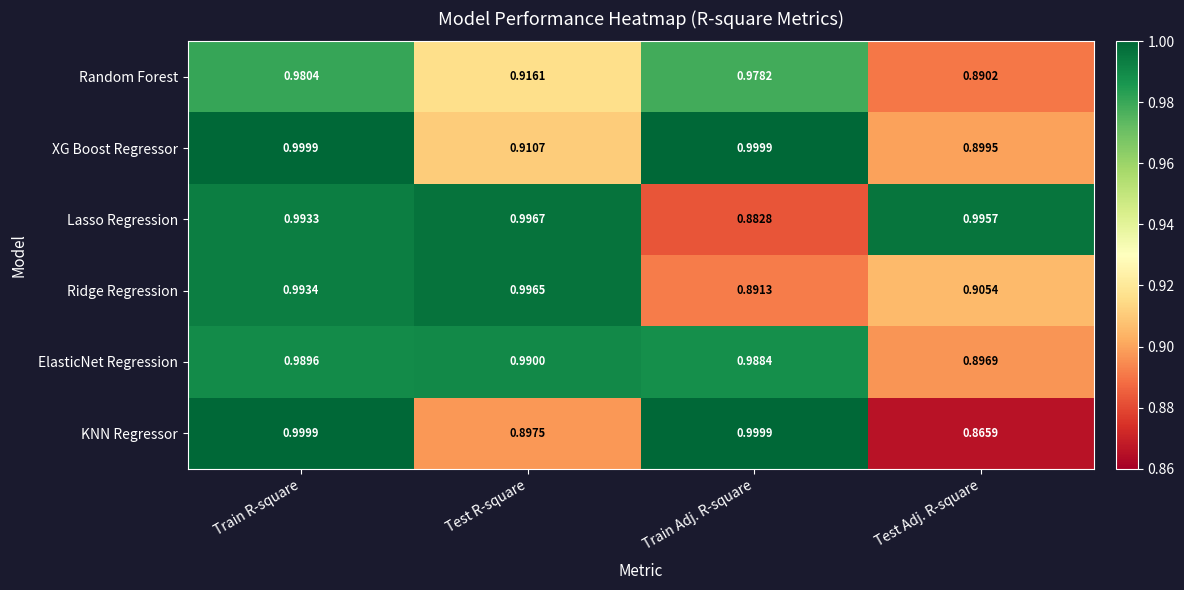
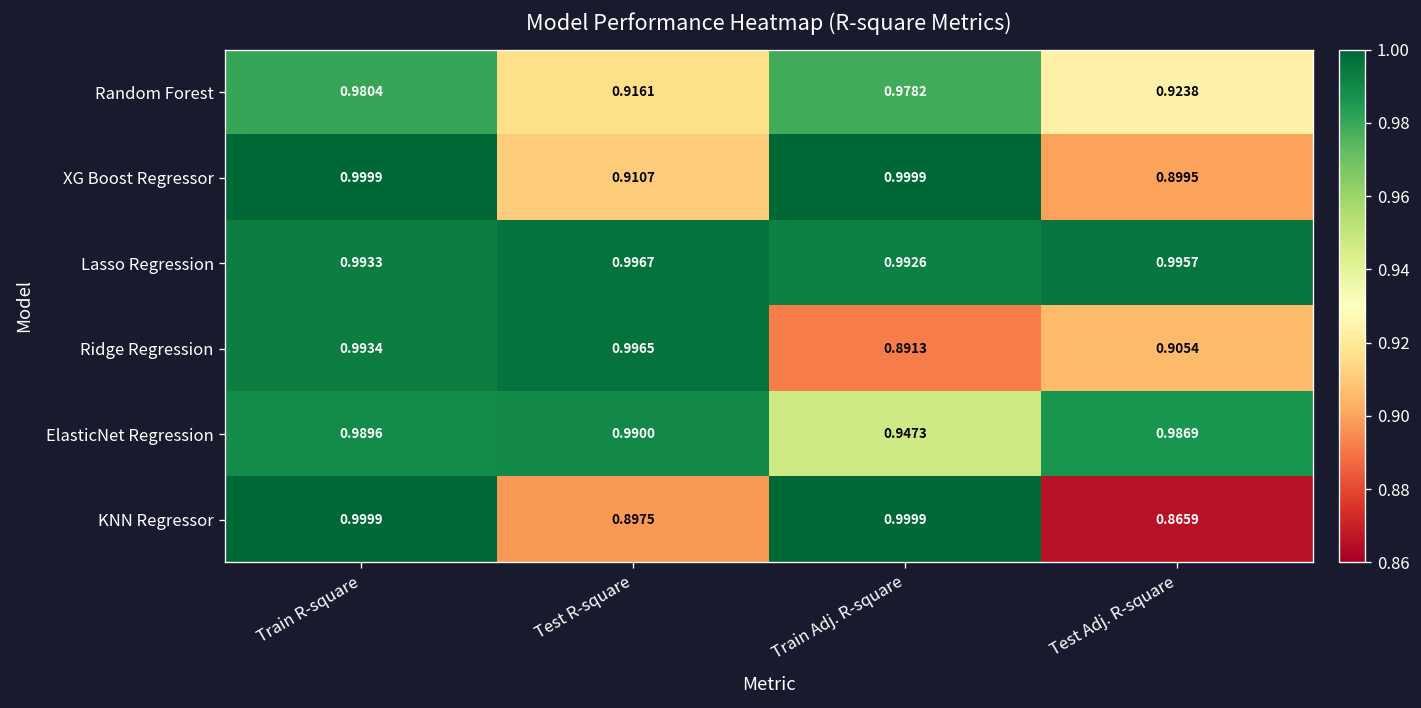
  {
    "Random Forest": {
      "Train R-square": 0.9804,
      "Test R-square": 0.9161,
      "Train Adj. R-square": 0.9782,
-     "Test Adj. R-square": 0.8902
+     "Test Adj. R-square": 0.9238
    },
    "XG Boost Regressor": {
      "Train R-square": 0.9999,
      "Test R-square": 0.9107,
      "Train Adj. R-square": 0.9999,
      "Test Adj. R-square": 0.8995
    },
    "Lasso Regression": {
      "Train R-square": 0.9933,
      "Test R-square": 0.9967,
-     "Train Adj. R-square": 0.8828,
+     "Train Adj. R-square": 0.9926,
      "Test Adj. R-square": 0.9957
    },
    "Ridge Regression": {
      "Train R-square": 0.9934,
      "Test R-square": 0.9965,
      "Train Adj. R-square": 0.8913,
      "Test Adj. R-square": 0.9054
    },
    "ElasticNet Regression": {
      "Train R-square": 0.9896,
      "Test R-square": 0.9900,
-     "Train Adj. R-square": 0.9884,
-     "Test Adj. R-square": 0.8969
+     "Train Adj. R-square": 0.9473,
+     "Test Adj. R-square": 0.9869
    },
    "KNN Regressor": {
      "Train R-square": 0.9999,
      "Test R-square": 0.8975,
      "Train Adj. R-square": 0.9999,
      "Test Adj. R-square": 0.8659
    }
  }
